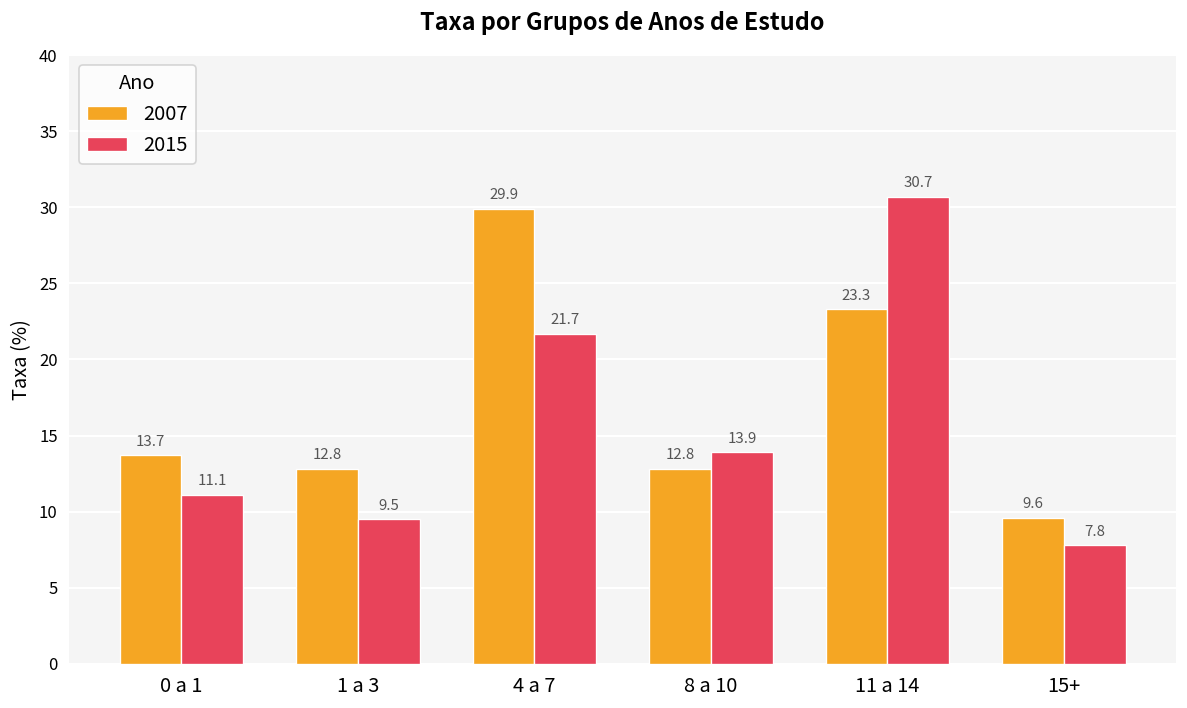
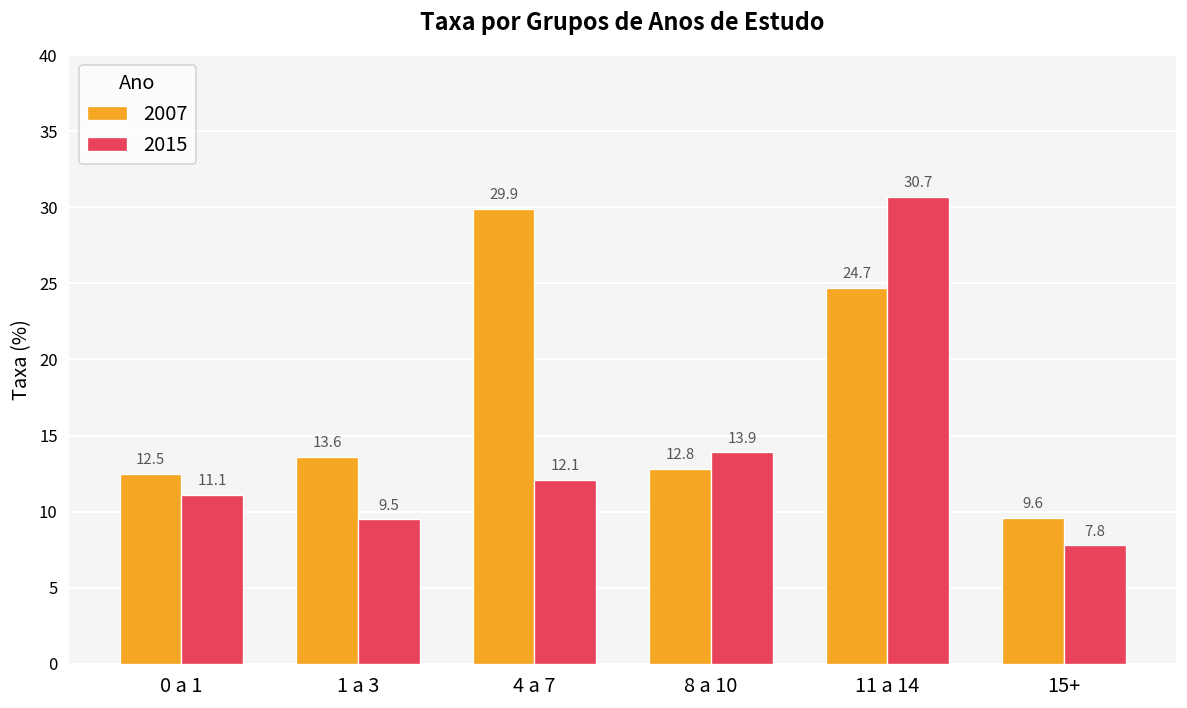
  {
    "2007": {
-     "0 a 1": 13.7,
-     "1 a 3": 12.8,
+     "0 a 1": 12.5,
+     "1 a 3": 13.6,
      "4 a 7": 29.9,
      "8 a 10": 12.8,
-     "11 a 14": 23.3,
+     "11 a 14": 24.7,
      "15+": 9.6
    },
    "2015": {
      "0 a 1": 11.1,
      "1 a 3": 9.5,
-     "4 a 7": 21.7,
+     "4 a 7": 12.1,
      "8 a 10": 13.9,
      "11 a 14": 30.7,
      "15+": 7.8
    }
  }
